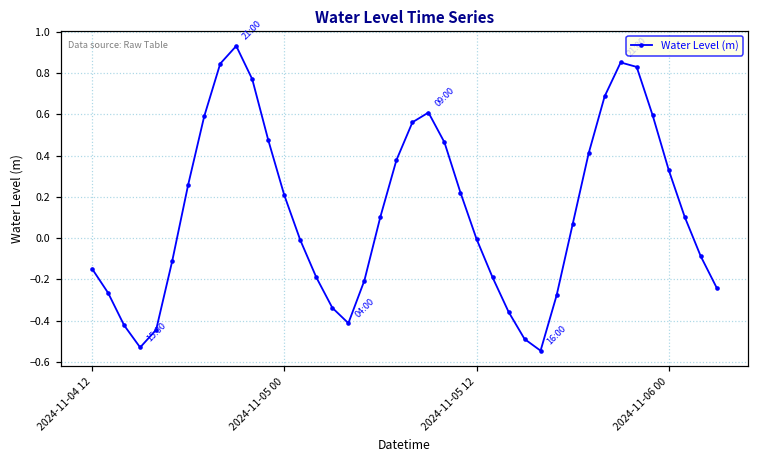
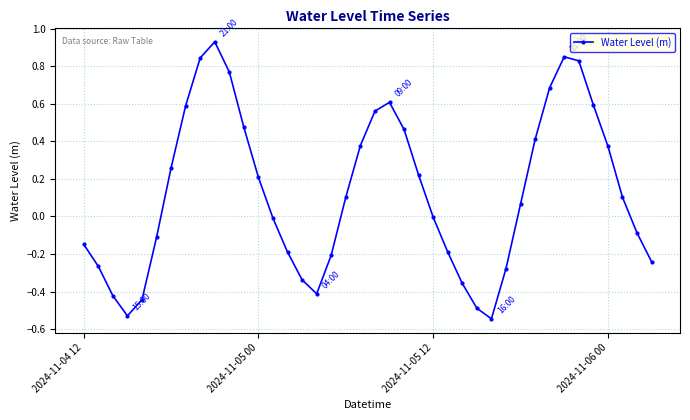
  {
    "2024-11-04 12": -0.15,
    "2024-11-05 00": 0.21,
    "2024-11-05 12": 0.00,
-   "2024-11-06 00": 0.33
+   "2024-11-06 00": 0.37
  }
